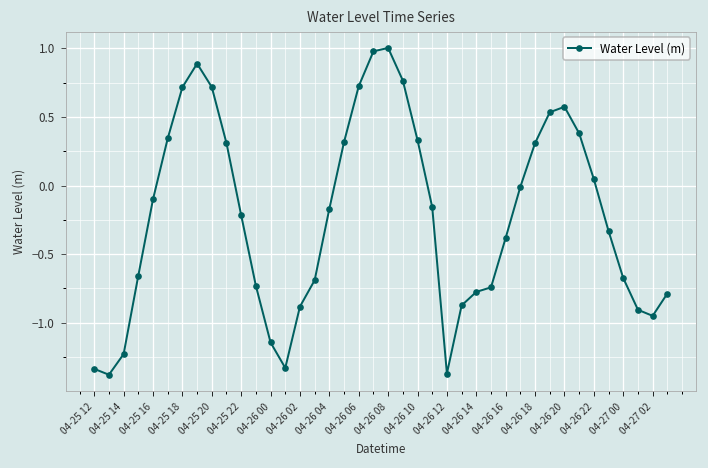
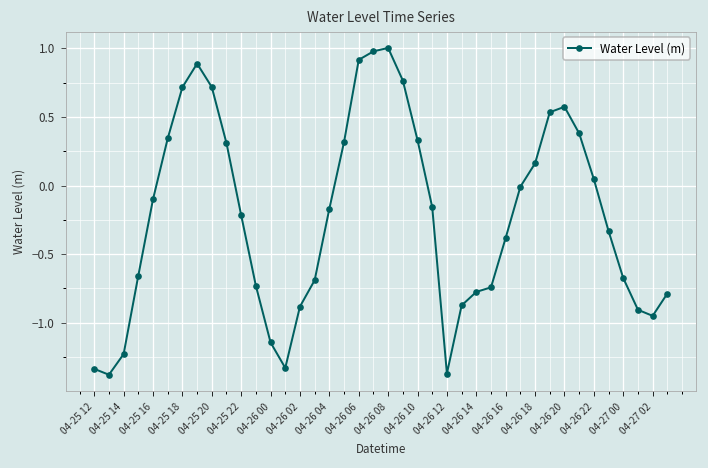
  {
    "04-25 12": -1.34,
    "04-25 14": -1.23,
    "04-25 16": -0.10,
    "04-25 18": 0.72,
    "04-25 20": 0.72,
    "04-25 22": -0.22,
    "04-26 00": -1.14,
    "04-26 02": -0.88,
    "04-26 04": -0.17,
-   "04-26 06": 0.73,
+   "04-26 06": 0.92,
    "04-26 08": 1.00,
    "04-26 10": 0.33,
    "04-26 12": -1.37,
    "04-26 14": -0.78,
    "04-26 16": -0.38,
-   "04-26 18": 0.31,
+   "04-26 18": 0.16,
    "04-26 20": 0.57,
    "04-26 22": 0.05,
    "04-27 00": -0.67,
    "04-27 02": -0.95
  }
